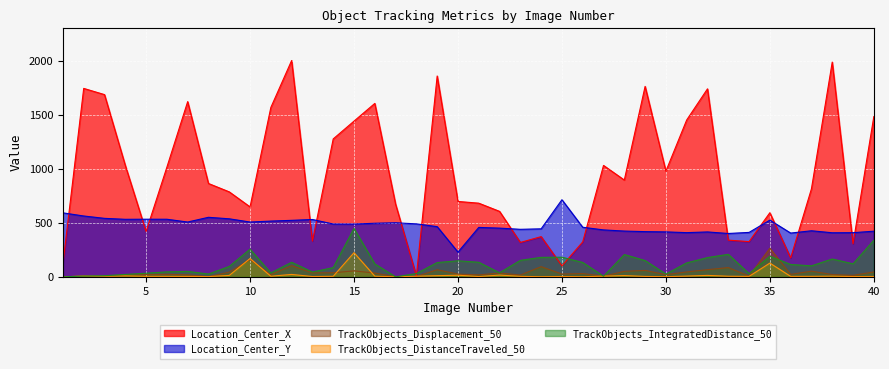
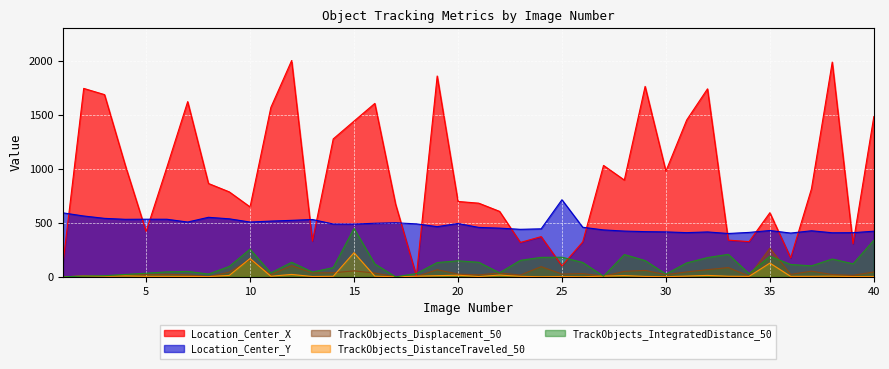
  {
    "Location_Center_X": {
      "5": 420,
      "10": 650,
      "15": 1440,
      "20": 700,
      "25": 100,
      "30": 980,
      "35": 590,
      "40": 1480
    },
    "Location_Center_Y": {
      "5": 530,
      "10": 510,
      "15": 490,
-     "20": 230,
+     "20": 490,
      "25": 710,
      "30": 420,
-     "35": 530,
+     "35": 430,
      "40": 420
    },
    "TrackObjects_Displacement_50": {
      "15": 50,
      "35": 260,
      "40": 40
    },
    "TrackObjects_DistanceTraveled_50": {
      "15": 220,
      "35": 130,
      "40": 0
    },
    "TrackObjects_IntegratedDistance_50": {
      "10": 260,
      "15": 450,
      "20": 150,
      "25": 180,
      "35": 190,
      "40": 340
    }
  }
